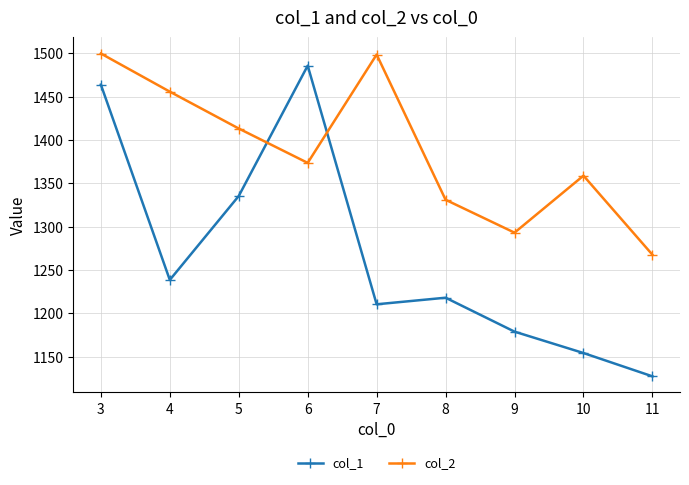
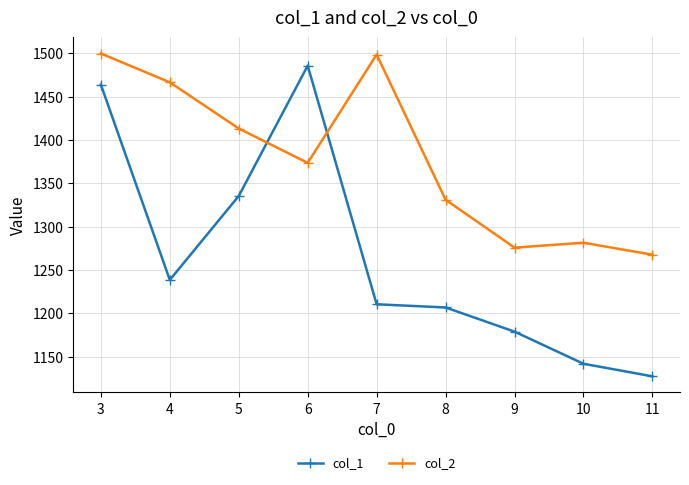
  {
    "col_1": {
      "3": 1460,
      "4": 1240,
      "5": 1340,
      "6": 1490,
      "7": 1210,
-     "8": 1220,
+     "8": 1210,
      "9": 1180,
-     "10": 1150,
+     "10": 1140,
      "11": 1130
    },
    "col_2": {
      "3": 1500,
-     "4": 1460,
+     "4": 1470,
      "5": 1410,
      "6": 1370,
      "7": 1500,
      "8": 1330,
-     "9": 1290,
-     "10": 1360,
+     "9": 1280,
+     "10": 1280,
      "11": 1270
    }
  }
